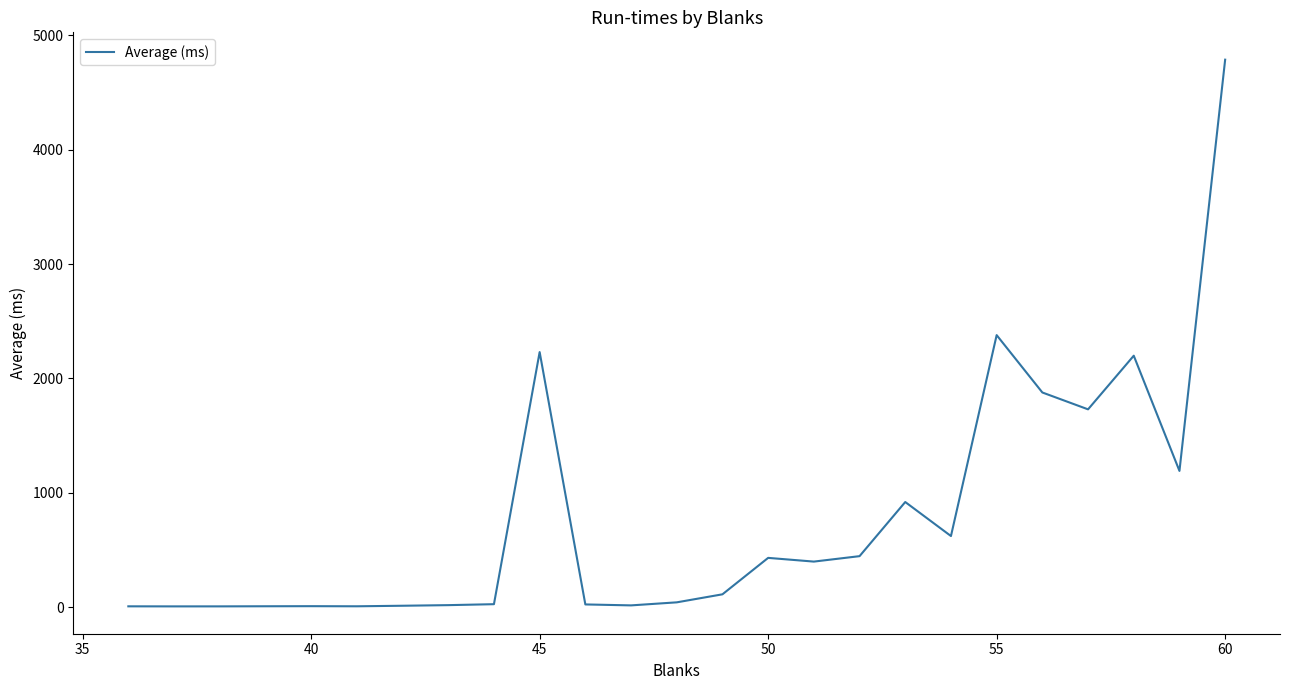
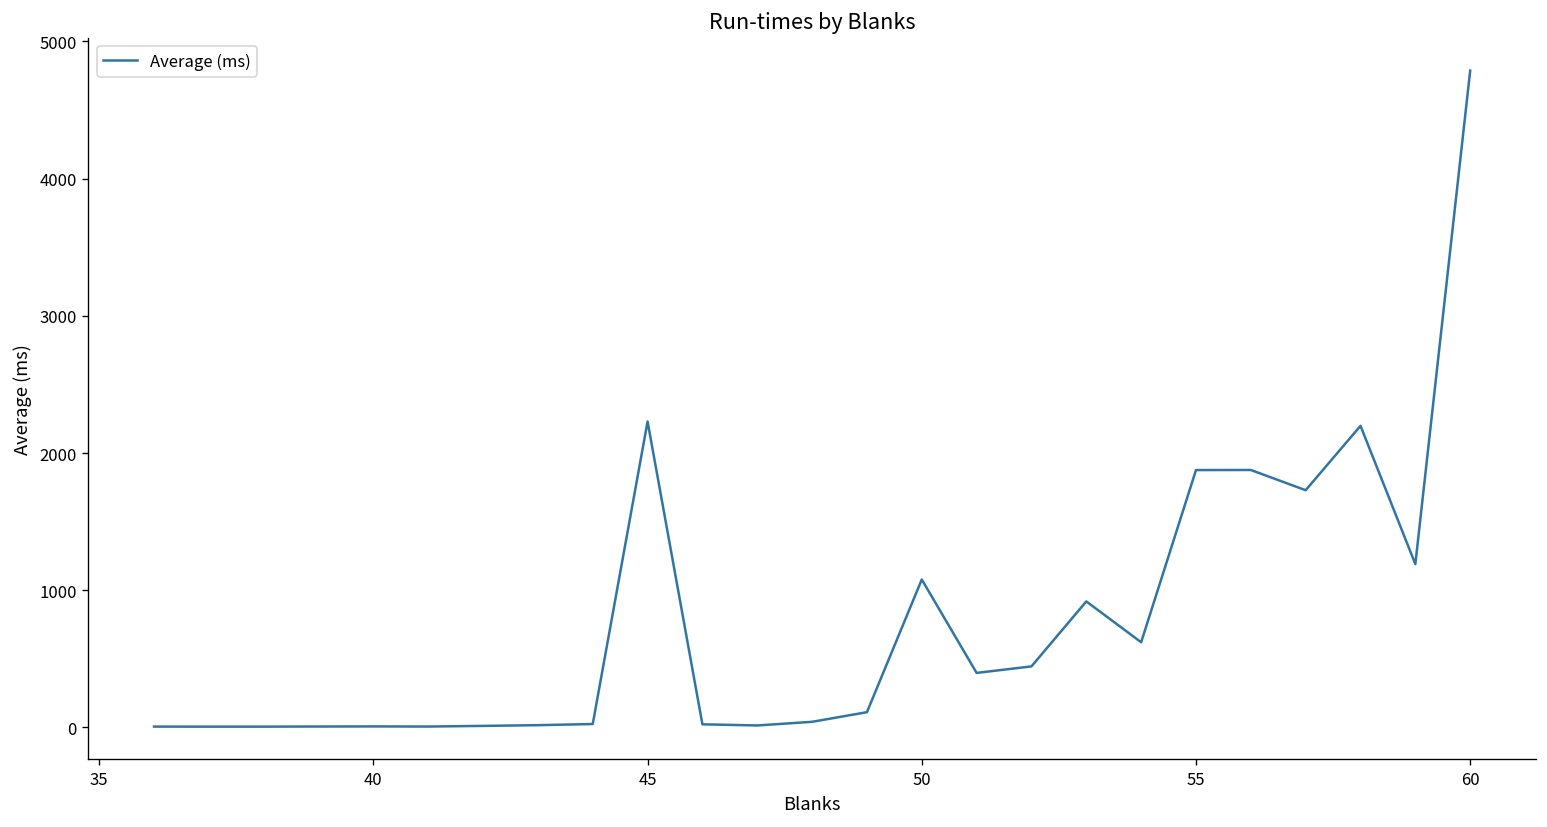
  {
    "40": 10,
    "45": 2230,
-   "50": 430,
-   "55": 2380,
+   "50": 1080,
+   "55": 1880,
    "60": 4790
  }
